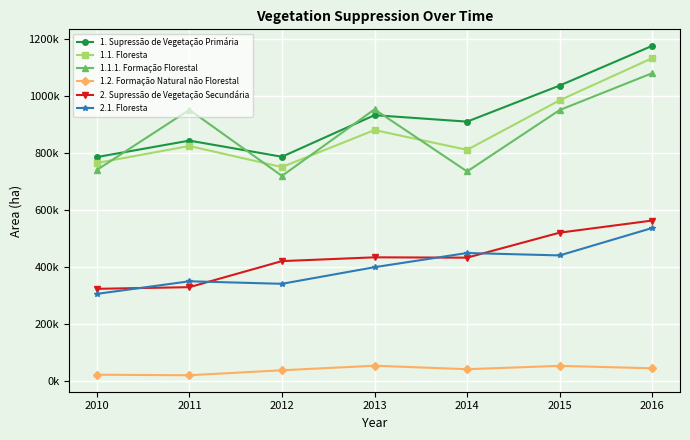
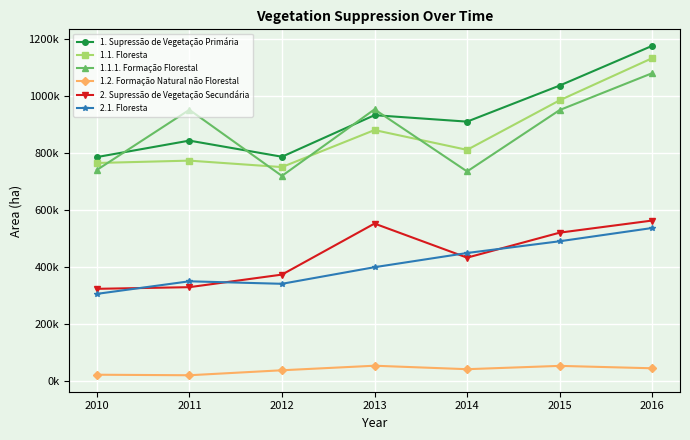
  {
    "1. Supressão de Vegetação Primária": {
      "2010": 790000,
      "2011": 840000,
      "2012": 790000,
      "2013": 930000,
      "2014": 910000,
      "2015": 1040000,
      "2016": 1180000
    },
    "1.1. Floresta": {
      "2010": 760000,
-     "2011": 820000,
+     "2011": 770000,
      "2012": 750000,
      "2013": 880000,
      "2014": 810000,
      "2015": 980000,
      "2016": 1130000
    },
    "1.1.1. Formação Florestal": {
      "2010": 740000,
      "2012": 720000,
      "2013": 950000,
      "2014": 730000,
      "2015": 950000,
      "2016": 1080000
    },
    "1.2. Formação Natural não Florestal": {
      "2010": 20000,
      "2011": 20000,
      "2012": 40000,
      "2013": 50000,
      "2014": 40000,
      "2015": 50000,
      "2016": 40000
    },
    "2. Supressão de Vegetação Secundária": {
      "2010": 320000,
      "2011": 330000,
-     "2012": 420000,
-     "2013": 430000,
+     "2012": 370000,
+     "2013": 550000,
      "2014": 430000,
      "2015": 520000,
      "2016": 560000
    },
    "2.1. Floresta": {
      "2010": 300000,
      "2011": 350000,
      "2012": 340000,
      "2013": 400000,
      "2014": 450000,
-     "2015": 440000,
+     "2015": 490000,
      "2016": 540000
    }
  }
